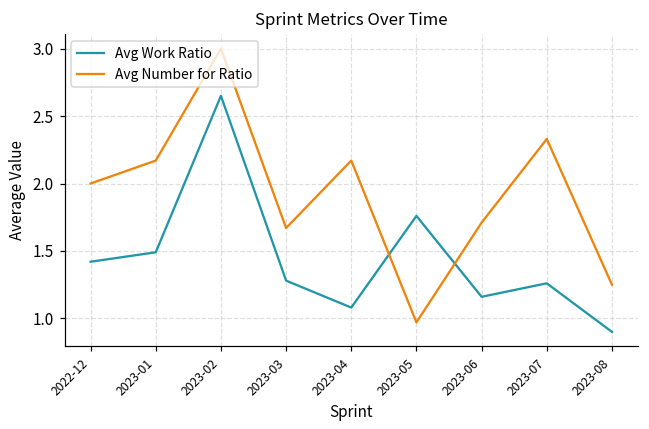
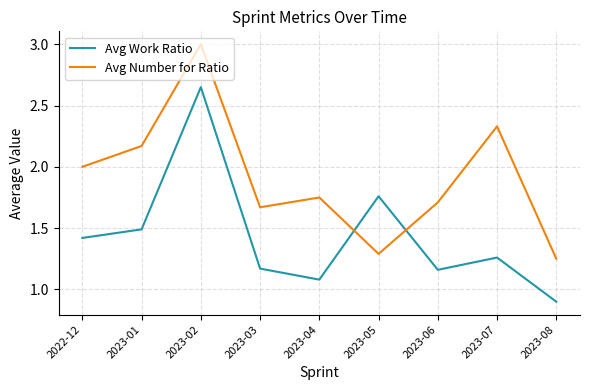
  {
    "Avg Work Ratio": {
      "2022-12": 1.42,
      "2023-01": 1.49,
      "2023-02": 2.65,
-     "2023-03": 1.28,
+     "2023-03": 1.17,
      "2023-04": 1.08,
      "2023-05": 1.76,
      "2023-06": 1.16,
      "2023-07": 1.26,
      "2023-08": 0.90
    },
    "Avg Number for Ratio": {
      "2022-12": 2.00,
      "2023-01": 2.17,
      "2023-03": 1.67,
-     "2023-04": 2.17,
-     "2023-05": 0.97,
+     "2023-04": 1.75,
+     "2023-05": 1.29,
      "2023-06": 1.71,
      "2023-07": 2.33,
      "2023-08": 1.25
    }
  }
